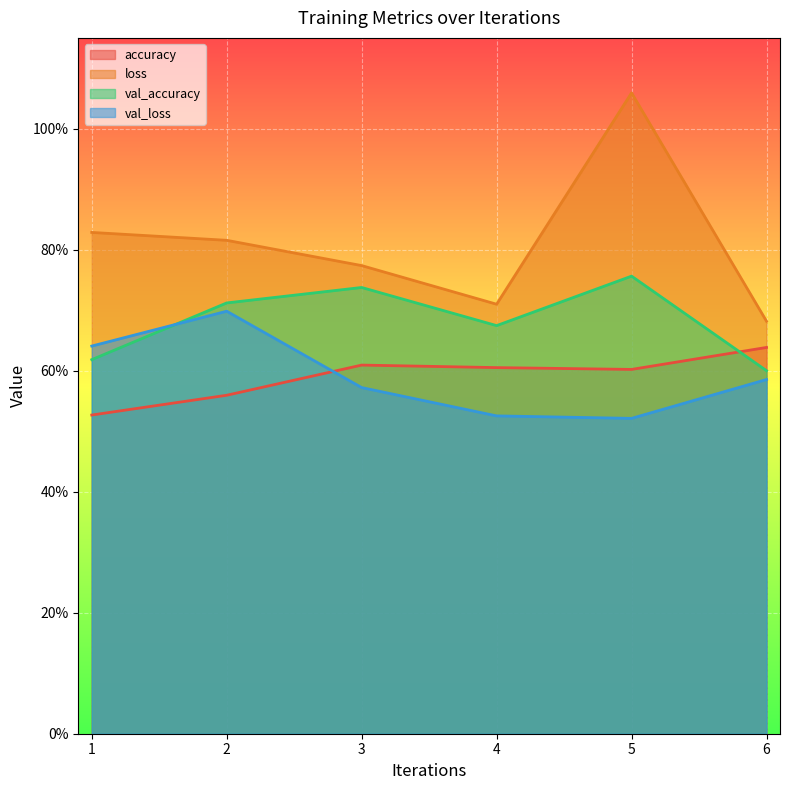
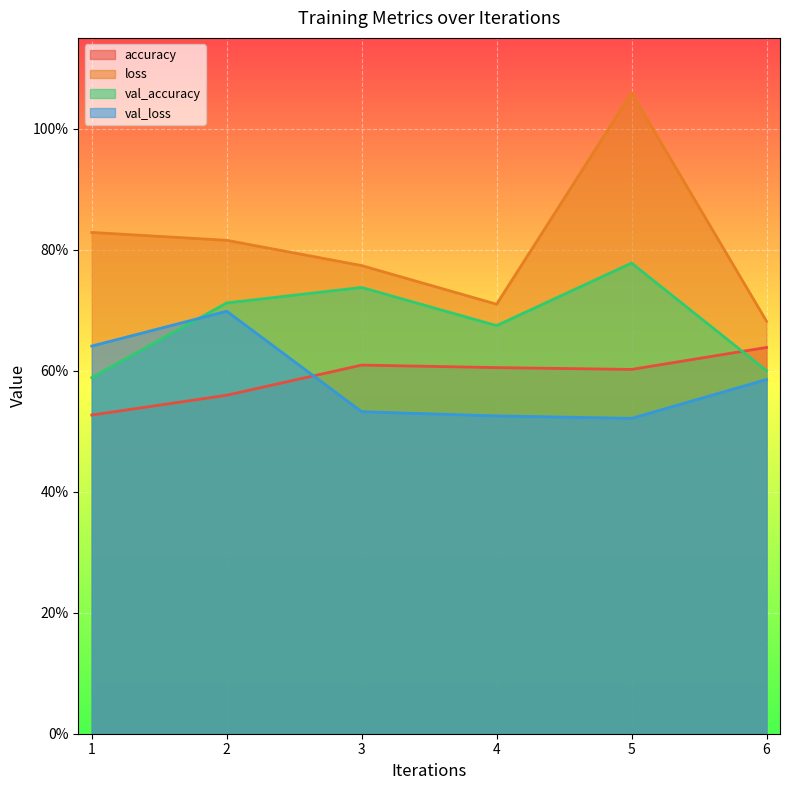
  {
    "val_accuracy": {
-     "1": "62%",
+     "1": "59%",
      "2": "71%",
      "3": "74%",
      "4": "67%",
-     "5": "76%",
+     "5": "78%",
      "6": "60%"
    },
    "val_loss": {
      "1": "64%",
      "2": "70%",
-     "3": "57%",
+     "3": "53%",
      "4": "53%",
      "5": "52%",
      "6": "59%"
    }
  }
